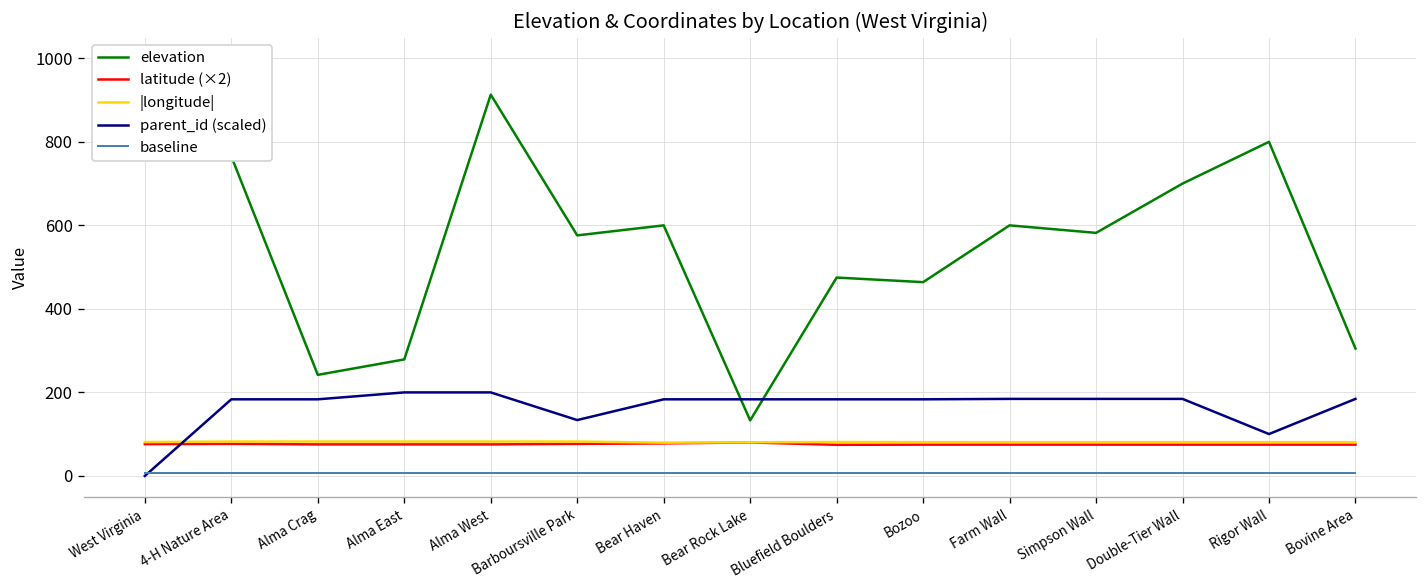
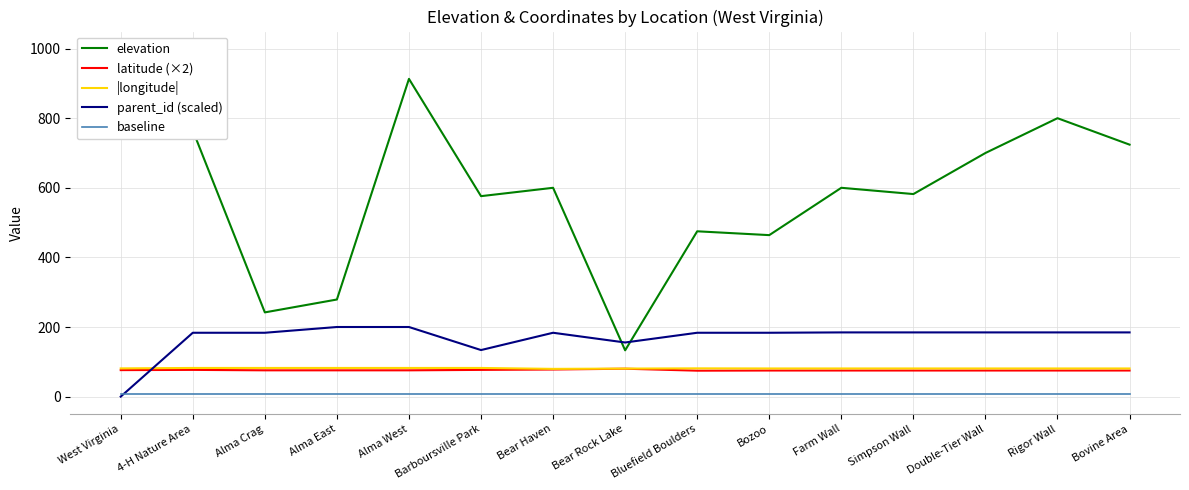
  {
    "elevation": {
      "Alma Crag": 240,
      "Alma East": 280,
      "Alma West": 910,
      "Barboursville Park": 580,
      "Bear Haven": 600,
      "Bear Rock Lake": 130,
      "Bluefield Boulders": 480,
      "Bozoo": 460,
      "Farm Wall": 600,
      "Simpson Wall": 580,
      "Double-Tier Wall": 700,
      "Rigor Wall": 800,
-     "Bovine Area": 310
+     "Bovine Area": 720
    },
    "parent_id (scaled)": {
      "West Virginia": 0,
      "4-H Nature Area": 180,
      "Alma Crag": 180,
      "Alma East": 200,
      "Alma West": 200,
      "Barboursville Park": 130,
      "Bear Haven": 180,
-     "Bear Rock Lake": 180,
+     "Bear Rock Lake": 160,
      "Bluefield Boulders": 180,
      "Bozoo": 180,
      "Farm Wall": 180,
      "Simpson Wall": 180,
      "Double-Tier Wall": 180,
-     "Rigor Wall": 100,
+     "Rigor Wall": 180,
      "Bovine Area": 180
    },
    "baseline": {
      "West Virginia": 10,
      "4-H Nature Area": 10,
      "Alma Crag": 10,
      "Alma East": 10,
      "Alma West": 10,
      "Barboursville Park": 10,
      "Bear Haven": 10,
      "Bear Rock Lake": 10,
      "Bluefield Boulders": 10,
      "Bozoo": 10,
      "Farm Wall": 10,
      "Simpson Wall": 10,
      "Double-Tier Wall": 10,
      "Rigor Wall": 10,
      "Bovine Area": 10
    }
  }
